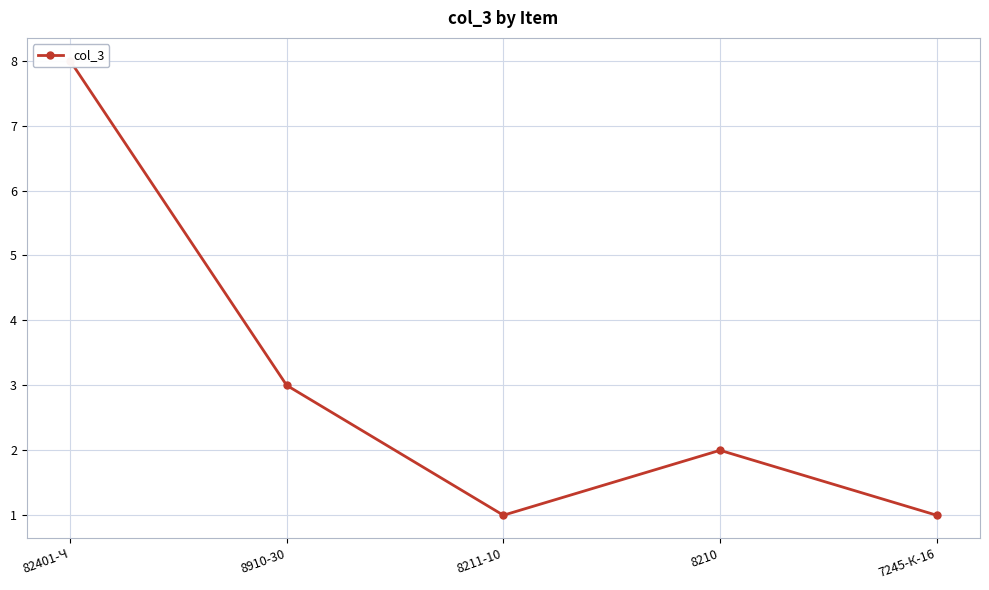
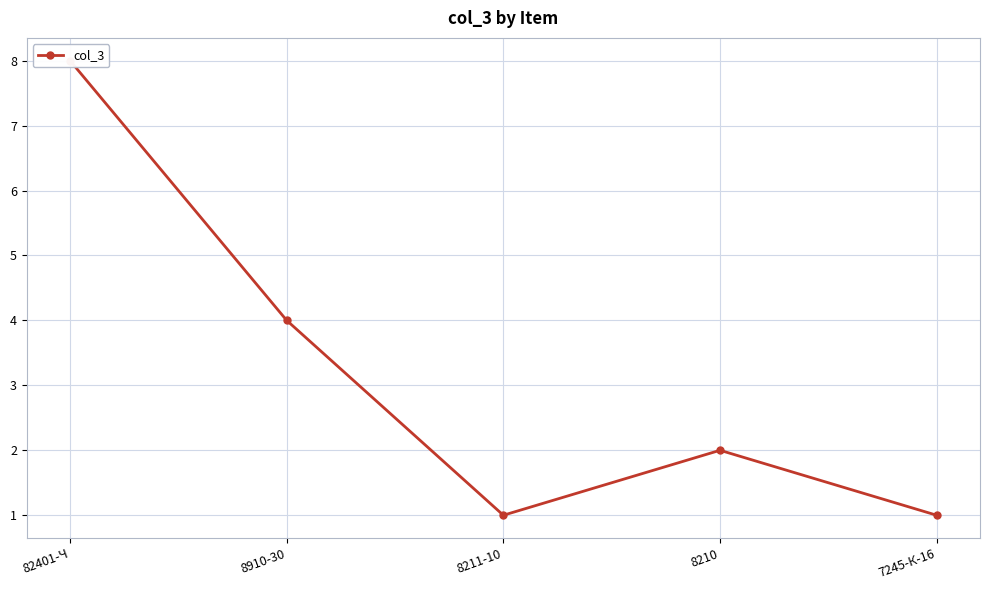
  {
-   "8910-30": 3,
+   "8910-30": 4,
    "8211-10": 1,
    "8210": 2,
    "7245-К-16": 1
  }
